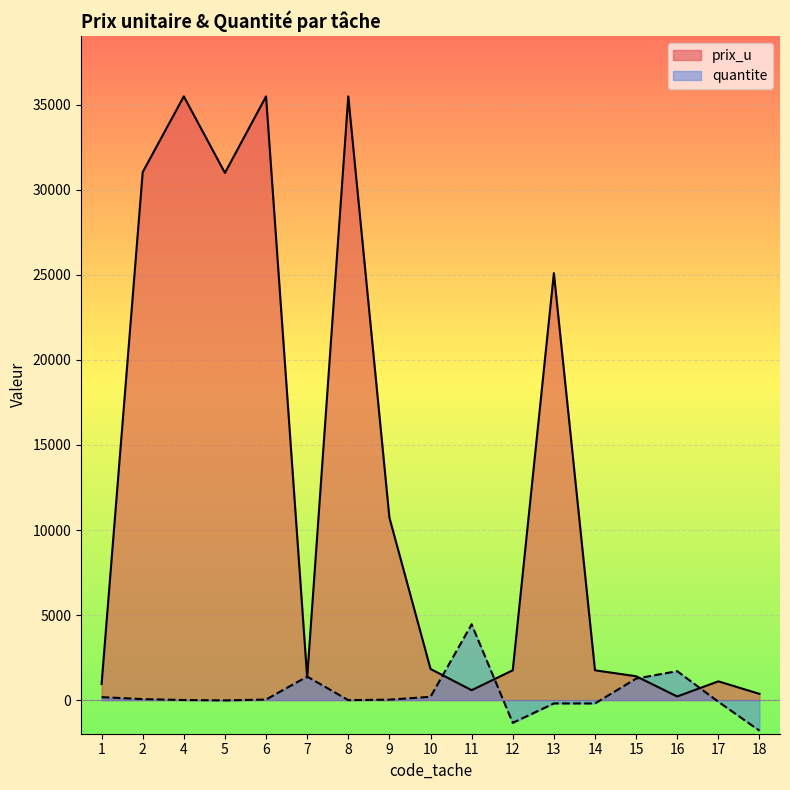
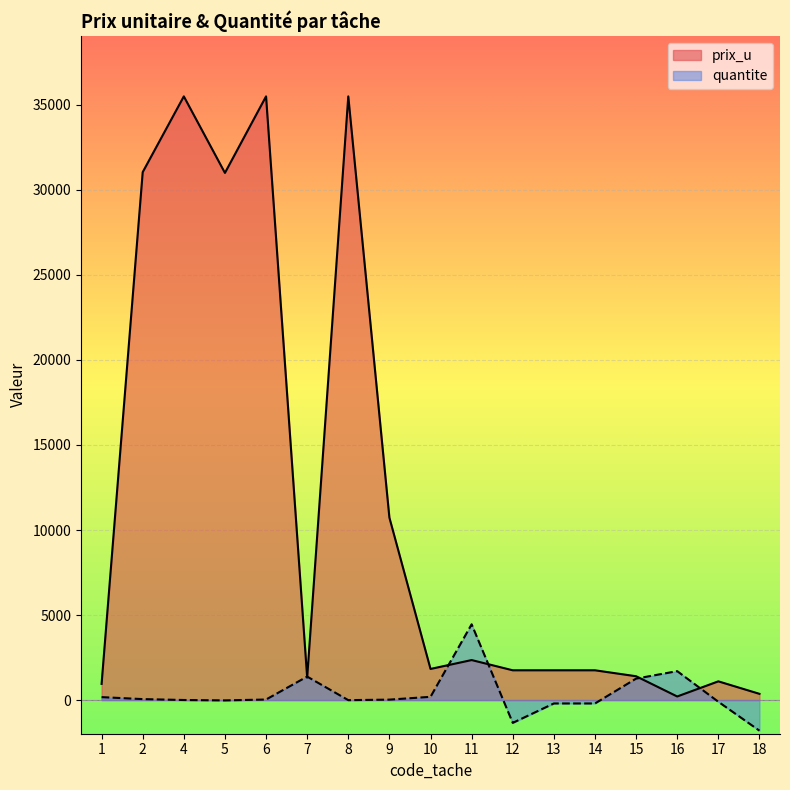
  {
    "prix_u": {
      "1": 1000,
      "2": 31000,
      "4": 35500,
      "5": 31000,
      "6": 35500,
      "8": 35500,
      "9": 10700,
      "10": 1800,
-     "11": 600,
+     "11": 2400,
      "12": 1800,
-     "13": 25100,
+     "13": 1800,
      "14": 1800,
      "16": 200,
      "17": 1100,
      "18": 400
    }
  }
